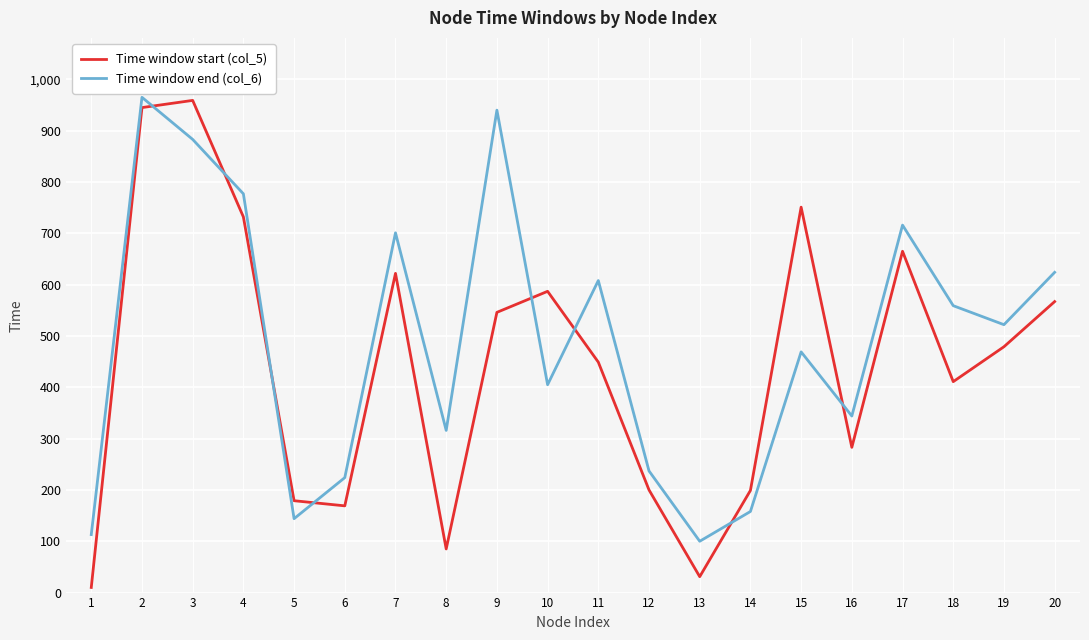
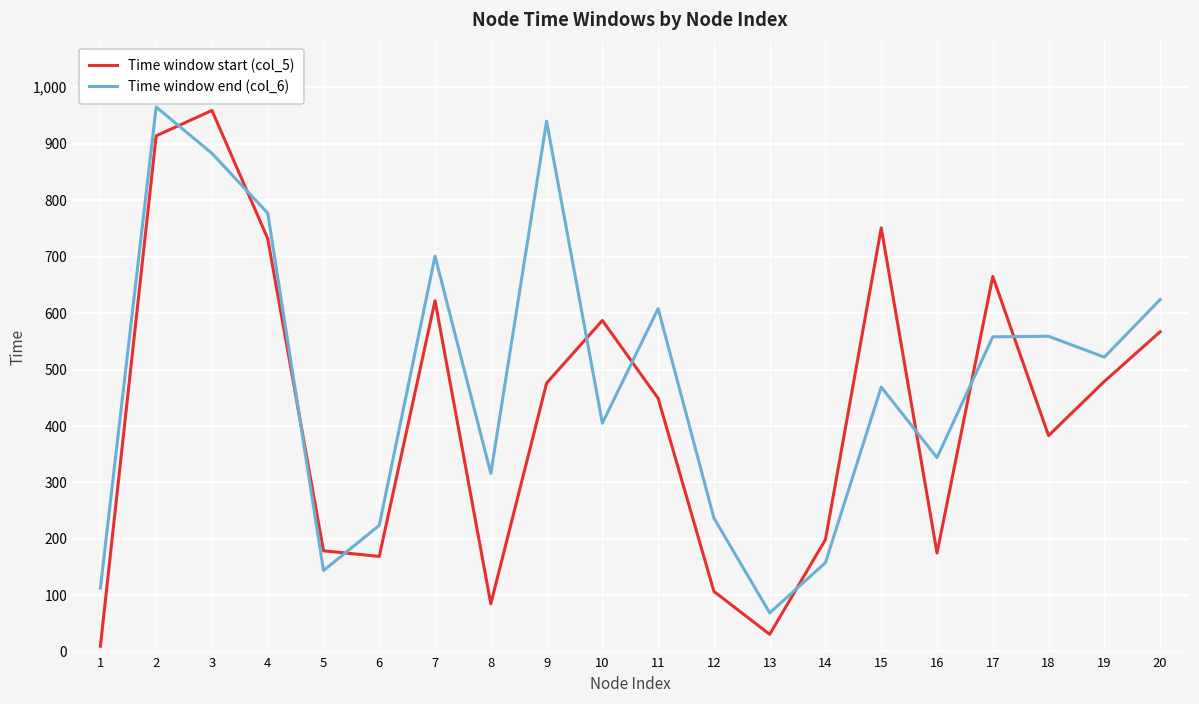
  {
    "Time window start (col_5)": {
      "1": 10,
-     "2": 950,
+     "2": 910,
      "3": 960,
      "4": 730,
      "5": 180,
      "6": 170,
      "7": 620,
      "8": 90,
-     "9": 550,
+     "9": 480,
      "10": 590,
      "11": 450,
-     "12": 200,
+     "12": 110,
      "13": 30,
      "14": 200,
      "15": 750,
-     "16": 280,
+     "16": 180,
      "17": 670,
-     "18": 410,
+     "18": 380,
      "19": 480,
      "20": 570
    },
    "Time window end (col_6)": {
      "1": 110,
      "2": 970,
      "3": 880,
      "4": 780,
      "5": 140,
      "6": 220,
      "7": 700,
      "8": 320,
      "9": 940,
      "10": 410,
      "11": 610,
      "12": 240,
-     "13": 100,
+     "13": 70,
      "14": 160,
      "15": 470,
      "16": 340,
-     "17": 720,
+     "17": 560,
      "18": 560,
      "19": 520,
      "20": 620
    }
  }
